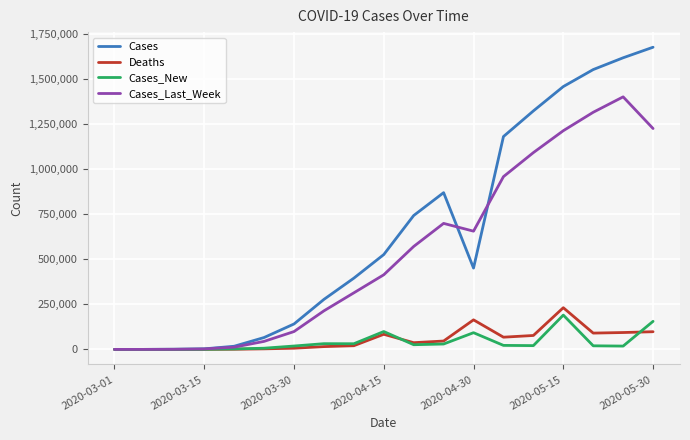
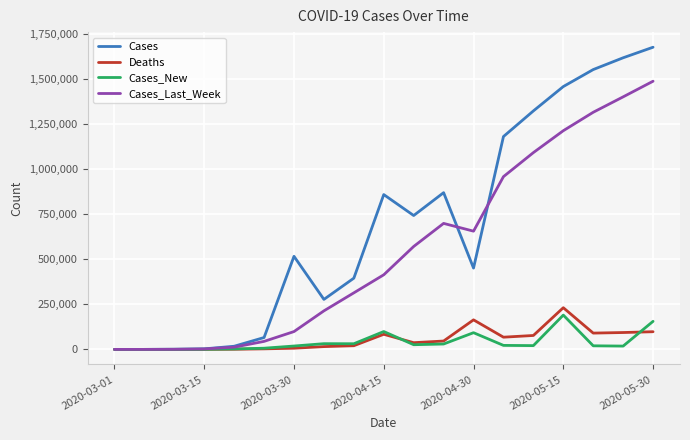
  {
    "Cases": {
-     "2020-03-30": "140,000",
-     "2020-04-15": "530,000",
+     "2020-03-30": "520,000",
+     "2020-04-15": "860,000",
      "2020-04-30": "450,000",
      "2020-05-15": "1,460,000",
      "2020-05-30": "1,680,000"
    },
    "Deaths": {
      "2020-04-15": "80,000",
      "2020-04-30": "160,000",
      "2020-05-15": "230,000",
      "2020-05-30": "100,000"
    },
    "Cases_New": {
      "2020-04-15": "100,000",
      "2020-04-30": "90,000",
      "2020-05-15": "190,000",
      "2020-05-30": "160,000"
    },
    "Cases_Last_Week": {
      "2020-03-30": "100,000",
      "2020-04-15": "410,000",
      "2020-04-30": "660,000",
      "2020-05-15": "1,210,000",
-     "2020-05-30": "1,220,000"
+     "2020-05-30": "1,490,000"
    }
  }
